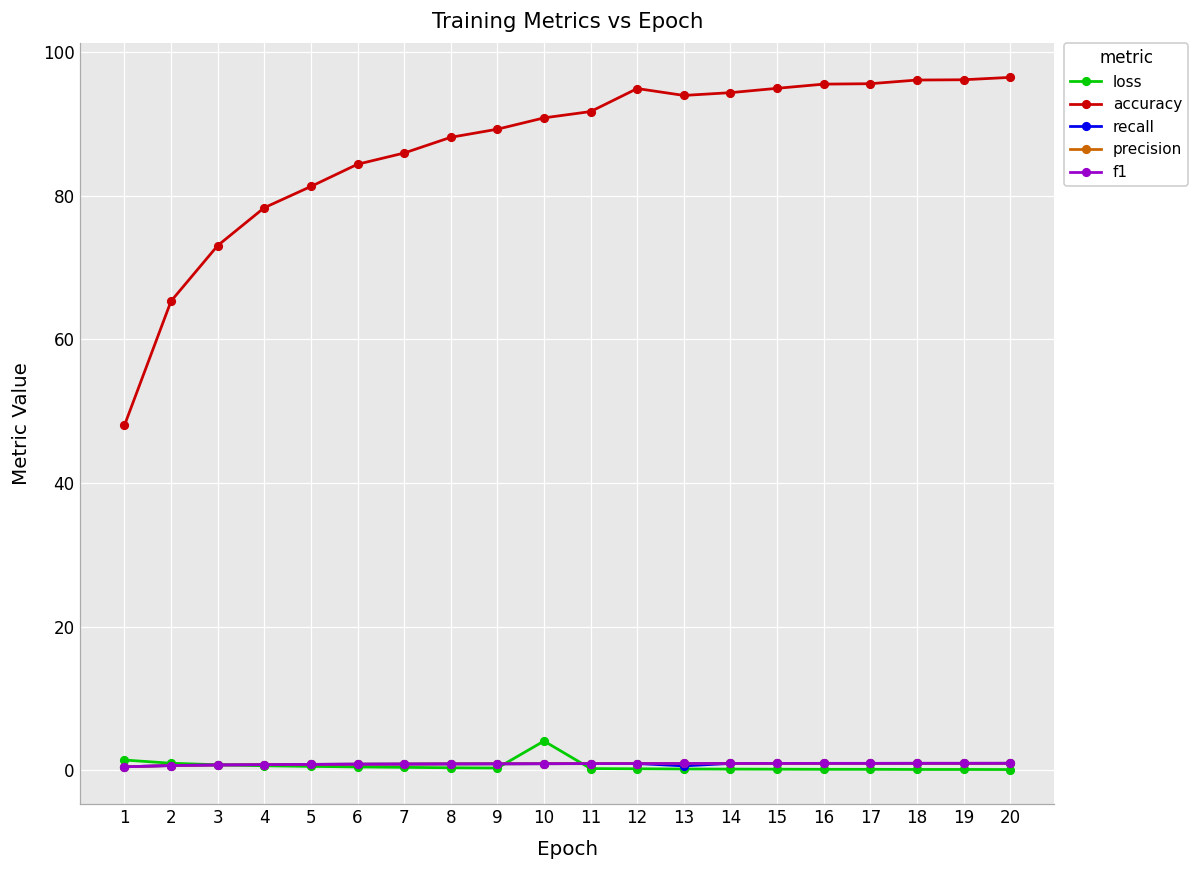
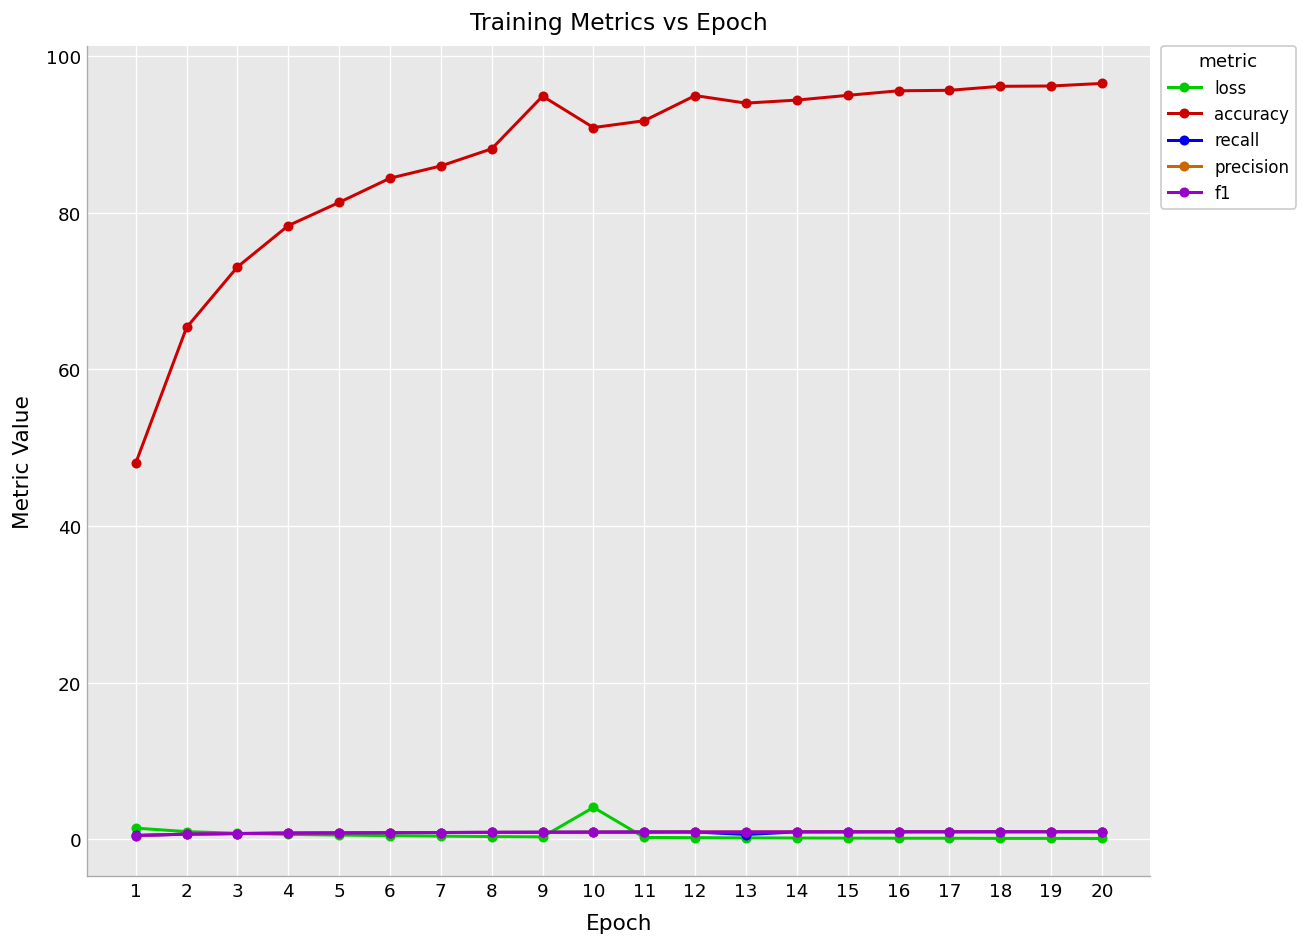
  {
    "loss": {
      "1": 1,
      "7": 0,
      "8": 0,
      "9": 0,
      "10": 4,
      "11": 0,
      "12": 0,
      "13": 0,
      "14": 0,
      "15": 0,
      "16": 0,
      "17": 0,
      "18": 0,
      "19": 0,
      "20": 0
    },
    "accuracy": {
      "1": 48,
      "2": 65,
      "3": 73,
      "4": 78,
      "5": 81,
      "6": 84,
      "7": 86,
      "8": 88,
-     "9": 89,
+     "9": 95,
      "10": 91,
      "11": 92,
      "12": 95,
      "13": 94,
      "14": 94,
      "15": 95,
      "16": 96,
      "17": 96,
      "18": 96,
      "19": 96,
      "20": 97
    }
  }
